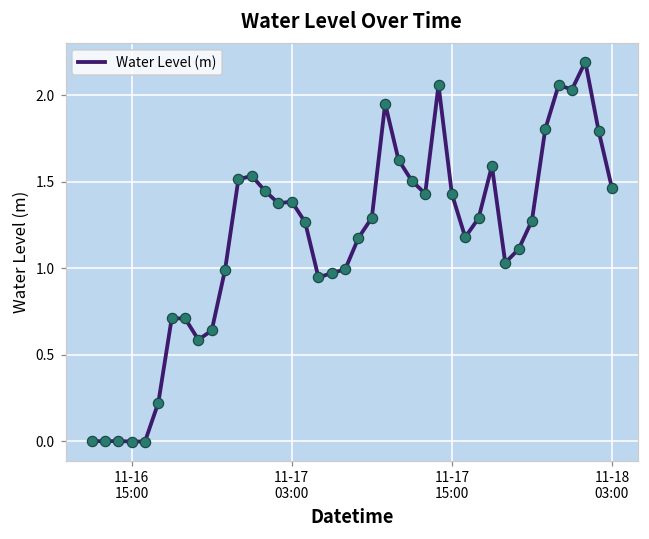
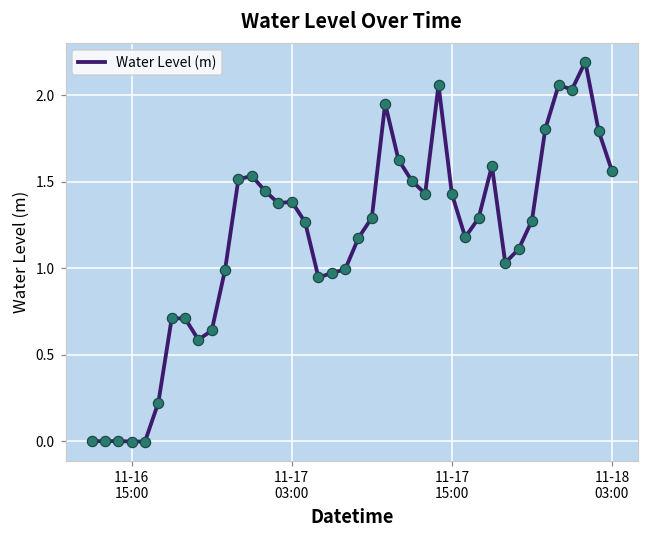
  {
    "11-16 15:00": 0.00,
    "11-17 03:00": 1.39,
    "11-17 15:00": 1.43,
-   "11-18 03:00": 1.46
+   "11-18 03:00": 1.56
  }
